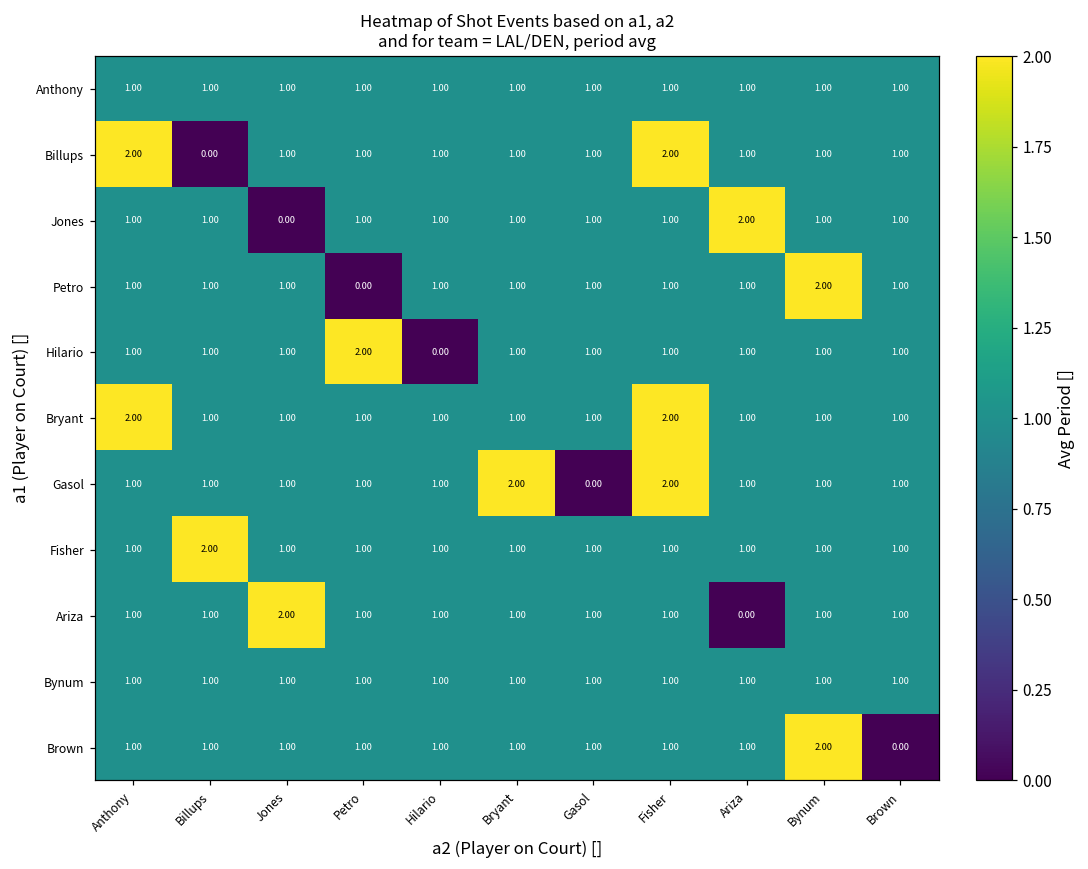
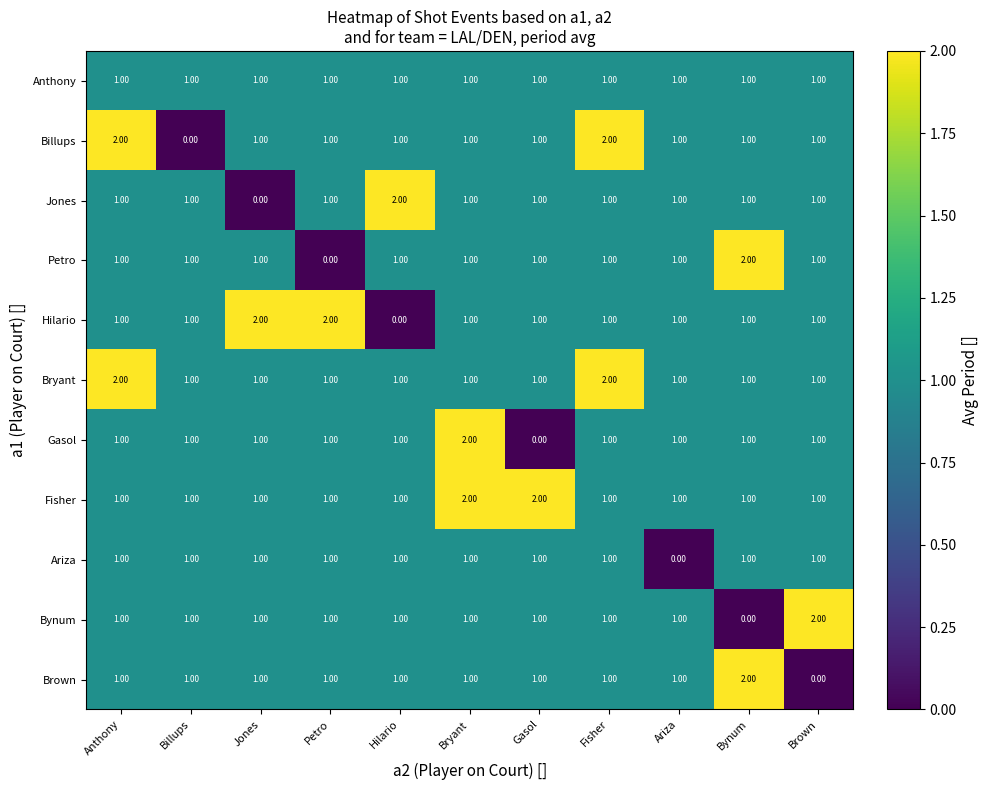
  {
    "Anthony": {
      "Anthony": 1.00,
      "Billups": 1.00,
      "Jones": 1.00,
      "Petro": 1.00,
      "Hilario": 1.00,
      "Bryant": 1.00,
      "Gasol": 1.00,
      "Fisher": 1.00,
      "Ariza": 1.00,
      "Bynum": 1.00,
      "Brown": 1.00
    },
    "Billups": {
      "Anthony": 2.00,
      "Billups": 0.00,
      "Jones": 1.00,
      "Petro": 1.00,
      "Hilario": 1.00,
      "Bryant": 1.00,
      "Gasol": 1.00,
      "Fisher": 2.00,
      "Ariza": 1.00,
      "Bynum": 1.00,
      "Brown": 1.00
    },
    "Jones": {
      "Anthony": 1.00,
      "Billups": 1.00,
      "Jones": 0.00,
      "Petro": 1.00,
-     "Hilario": 1.00,
+     "Hilario": 2.00,
      "Bryant": 1.00,
      "Gasol": 1.00,
      "Fisher": 1.00,
-     "Ariza": 2.00,
+     "Ariza": 1.00,
      "Bynum": 1.00,
      "Brown": 1.00
    },
    "Petro": {
      "Anthony": 1.00,
      "Billups": 1.00,
      "Jones": 1.00,
      "Petro": 0.00,
      "Hilario": 1.00,
      "Bryant": 1.00,
      "Gasol": 1.00,
      "Fisher": 1.00,
      "Ariza": 1.00,
      "Bynum": 2.00,
      "Brown": 1.00
    },
    "Hilario": {
      "Anthony": 1.00,
      "Billups": 1.00,
-     "Jones": 1.00,
+     "Jones": 2.00,
      "Petro": 2.00,
      "Hilario": 0.00,
      "Bryant": 1.00,
      "Gasol": 1.00,
      "Fisher": 1.00,
      "Ariza": 1.00,
      "Bynum": 1.00,
      "Brown": 1.00
    },
    "Bryant": {
      "Anthony": 2.00,
      "Billups": 1.00,
      "Jones": 1.00,
      "Petro": 1.00,
      "Hilario": 1.00,
      "Bryant": 1.00,
      "Gasol": 1.00,
      "Fisher": 2.00,
      "Ariza": 1.00,
      "Bynum": 1.00,
      "Brown": 1.00
    },
    "Gasol": {
      "Anthony": 1.00,
      "Billups": 1.00,
      "Jones": 1.00,
      "Petro": 1.00,
      "Hilario": 1.00,
      "Bryant": 2.00,
      "Gasol": 0.00,
-     "Fisher": 2.00,
+     "Fisher": 1.00,
      "Ariza": 1.00,
      "Bynum": 1.00,
      "Brown": 1.00
    },
    "Fisher": {
      "Anthony": 1.00,
-     "Billups": 2.00,
+     "Billups": 1.00,
      "Jones": 1.00,
      "Petro": 1.00,
      "Hilario": 1.00,
-     "Bryant": 1.00,
-     "Gasol": 1.00,
+     "Bryant": 2.00,
+     "Gasol": 2.00,
      "Fisher": 1.00,
      "Ariza": 1.00,
      "Bynum": 1.00,
      "Brown": 1.00
    },
    "Ariza": {
      "Anthony": 1.00,
      "Billups": 1.00,
-     "Jones": 2.00,
+     "Jones": 1.00,
      "Petro": 1.00,
      "Hilario": 1.00,
      "Bryant": 1.00,
      "Gasol": 1.00,
      "Fisher": 1.00,
      "Ariza": 0.00,
      "Bynum": 1.00,
      "Brown": 1.00
    },
    "Bynum": {
      "Anthony": 1.00,
      "Billups": 1.00,
      "Jones": 1.00,
      "Petro": 1.00,
      "Hilario": 1.00,
      "Bryant": 1.00,
      "Gasol": 1.00,
      "Fisher": 1.00,
      "Ariza": 1.00,
-     "Bynum": 1.00,
-     "Brown": 1.00
+     "Bynum": 0.00,
+     "Brown": 2.00
    },
    "Brown": {
      "Anthony": 1.00,
      "Billups": 1.00,
      "Jones": 1.00,
      "Petro": 1.00,
      "Hilario": 1.00,
      "Bryant": 1.00,
      "Gasol": 1.00,
      "Fisher": 1.00,
      "Ariza": 1.00,
      "Bynum": 2.00,
      "Brown": 0.00
    }
  }
